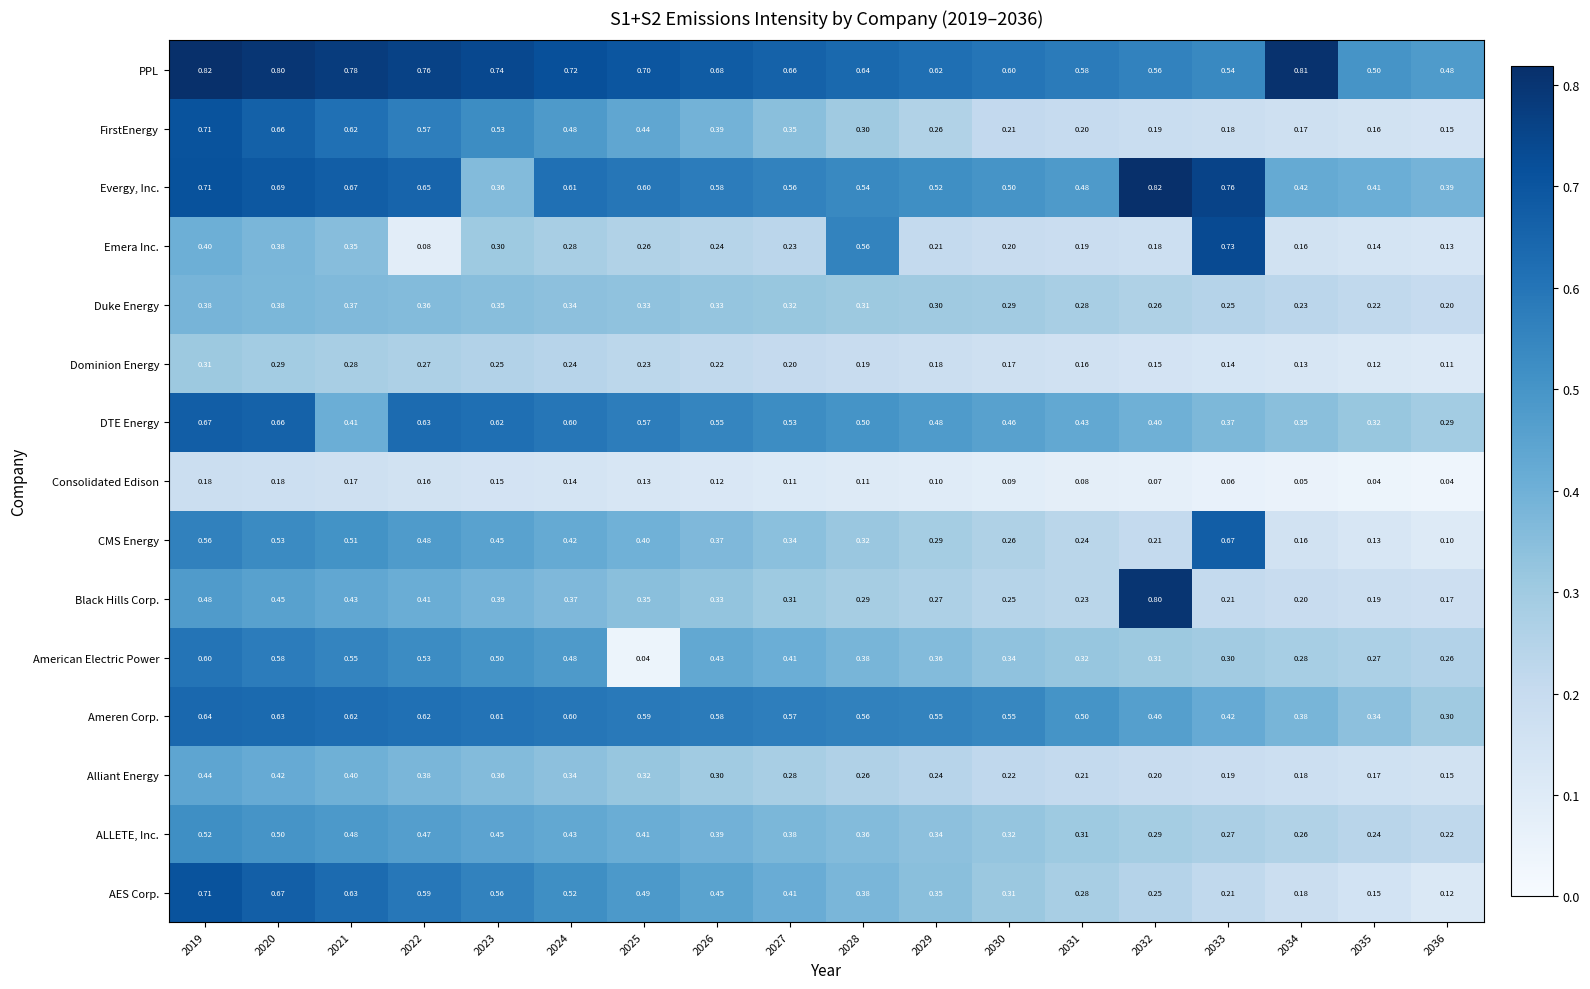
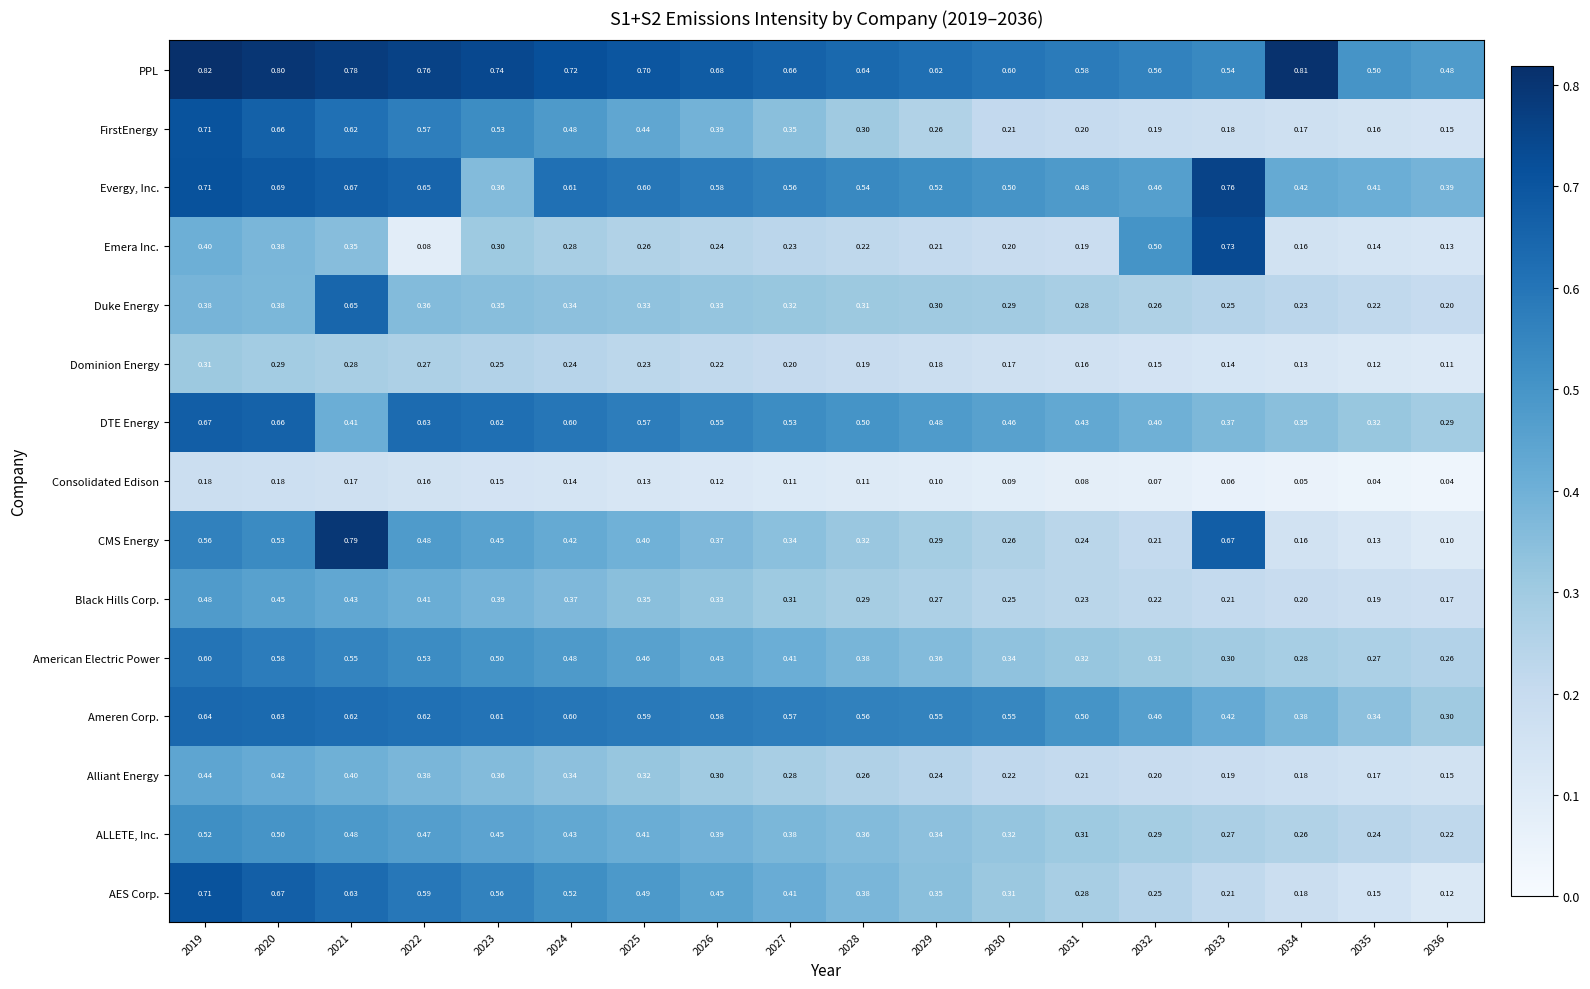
  {
    "Evergy, Inc.": {
      "2019": 0.71,
      "2020": 0.69,
      "2021": 0.67,
      "2022": 0.65,
      "2023": 0.36,
      "2024": 0.61,
      "2025": 0.60,
      "2026": 0.58,
      "2027": 0.56,
      "2028": 0.54,
      "2029": 0.52,
      "2030": 0.50,
      "2031": 0.48,
-     "2032": 0.82,
+     "2032": 0.46,
      "2033": 0.76,
      "2034": 0.42,
      "2035": 0.41,
      "2036": 0.39
    },
    "Emera Inc.": {
      "2019": 0.40,
      "2020": 0.38,
      "2021": 0.35,
      "2022": 0.08,
      "2023": 0.30,
      "2024": 0.28,
      "2025": 0.26,
      "2026": 0.24,
      "2027": 0.23,
-     "2028": 0.56,
+     "2028": 0.22,
      "2029": 0.21,
      "2030": 0.20,
      "2031": 0.19,
-     "2032": 0.18,
+     "2032": 0.50,
      "2033": 0.73,
      "2034": 0.16,
      "2035": 0.14,
      "2036": 0.13
    },
    "Duke Energy": {
      "2019": 0.38,
      "2020": 0.38,
-     "2021": 0.37,
+     "2021": 0.65,
      "2022": 0.36,
      "2023": 0.35,
      "2024": 0.34,
      "2025": 0.33,
      "2026": 0.33,
      "2027": 0.32,
      "2028": 0.31,
      "2029": 0.30,
      "2030": 0.29,
      "2031": 0.28,
      "2032": 0.26,
      "2033": 0.25,
      "2034": 0.23,
      "2035": 0.22,
      "2036": 0.20
    },
    "CMS Energy": {
      "2019": 0.56,
      "2020": 0.53,
-     "2021": 0.51,
+     "2021": 0.79,
      "2022": 0.48,
      "2023": 0.45,
      "2024": 0.42,
      "2025": 0.40,
      "2026": 0.37,
      "2027": 0.34,
      "2028": 0.32,
      "2029": 0.29,
      "2030": 0.26,
      "2031": 0.24,
      "2032": 0.21,
      "2033": 0.67,
      "2034": 0.16,
      "2035": 0.13,
      "2036": 0.10
    },
    "Black Hills Corp.": {
      "2019": 0.48,
      "2020": 0.45,
      "2021": 0.43,
      "2022": 0.41,
      "2023": 0.39,
      "2024": 0.37,
      "2025": 0.35,
      "2026": 0.33,
      "2027": 0.31,
      "2028": 0.29,
      "2029": 0.27,
      "2030": 0.25,
      "2031": 0.23,
-     "2032": 0.80,
+     "2032": 0.22,
      "2033": 0.21,
      "2034": 0.20,
      "2035": 0.19,
      "2036": 0.17
    },
    "American Electric Power": {
      "2019": 0.60,
      "2020": 0.58,
      "2021": 0.55,
      "2022": 0.53,
      "2023": 0.50,
      "2024": 0.48,
-     "2025": 0.04,
+     "2025": 0.46,
      "2026": 0.43,
      "2027": 0.41,
      "2028": 0.38,
      "2029": 0.36,
      "2030": 0.34,
      "2031": 0.32,
      "2032": 0.31,
      "2033": 0.30,
      "2034": 0.28,
      "2035": 0.27,
      "2036": 0.26
    }
  }
